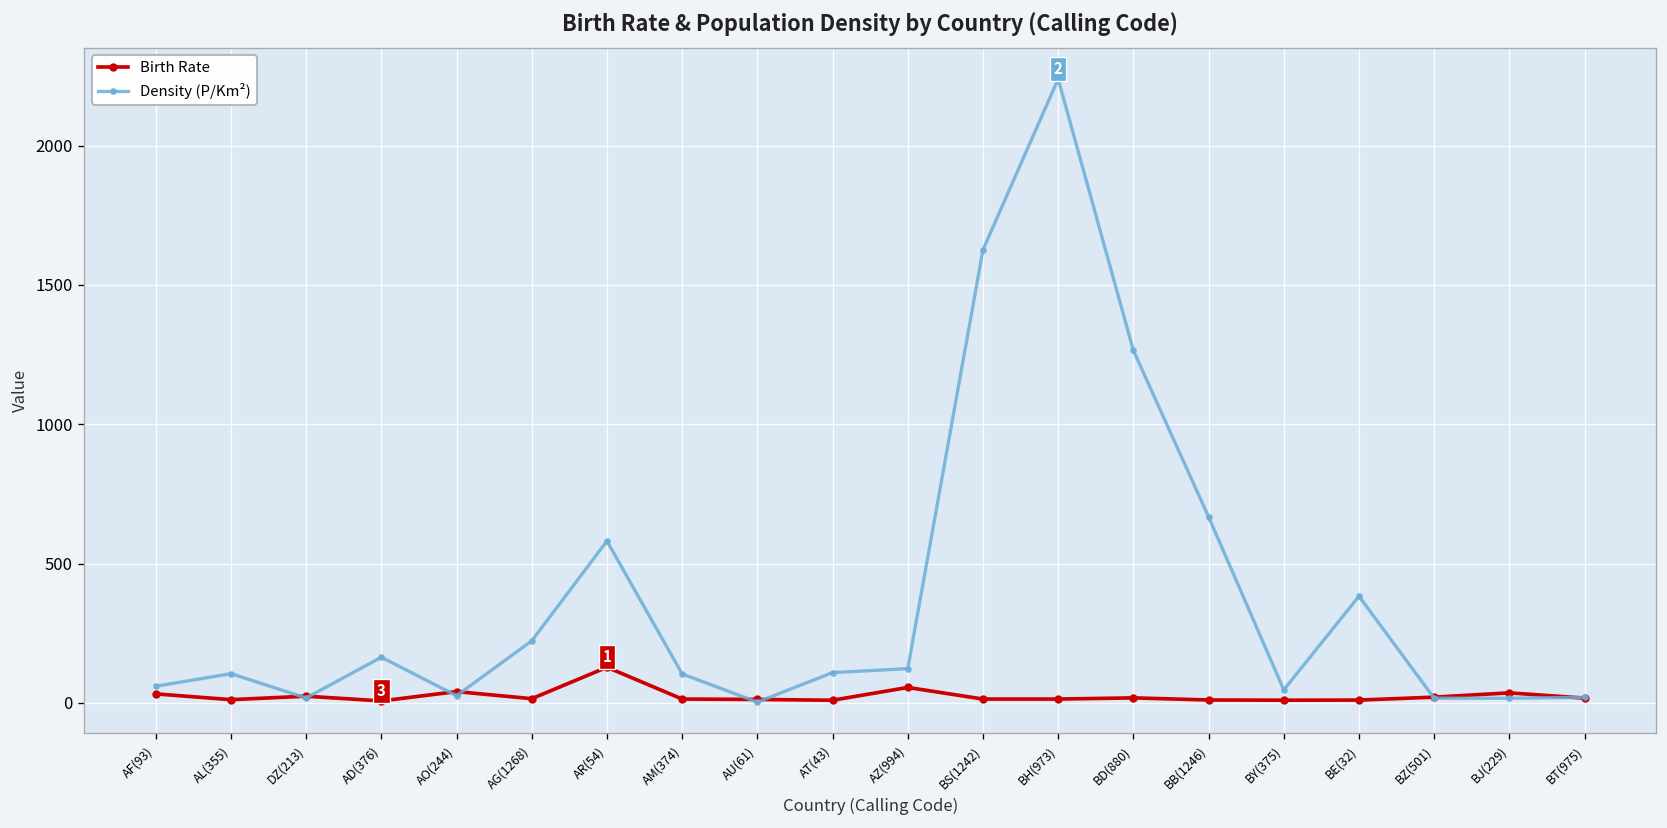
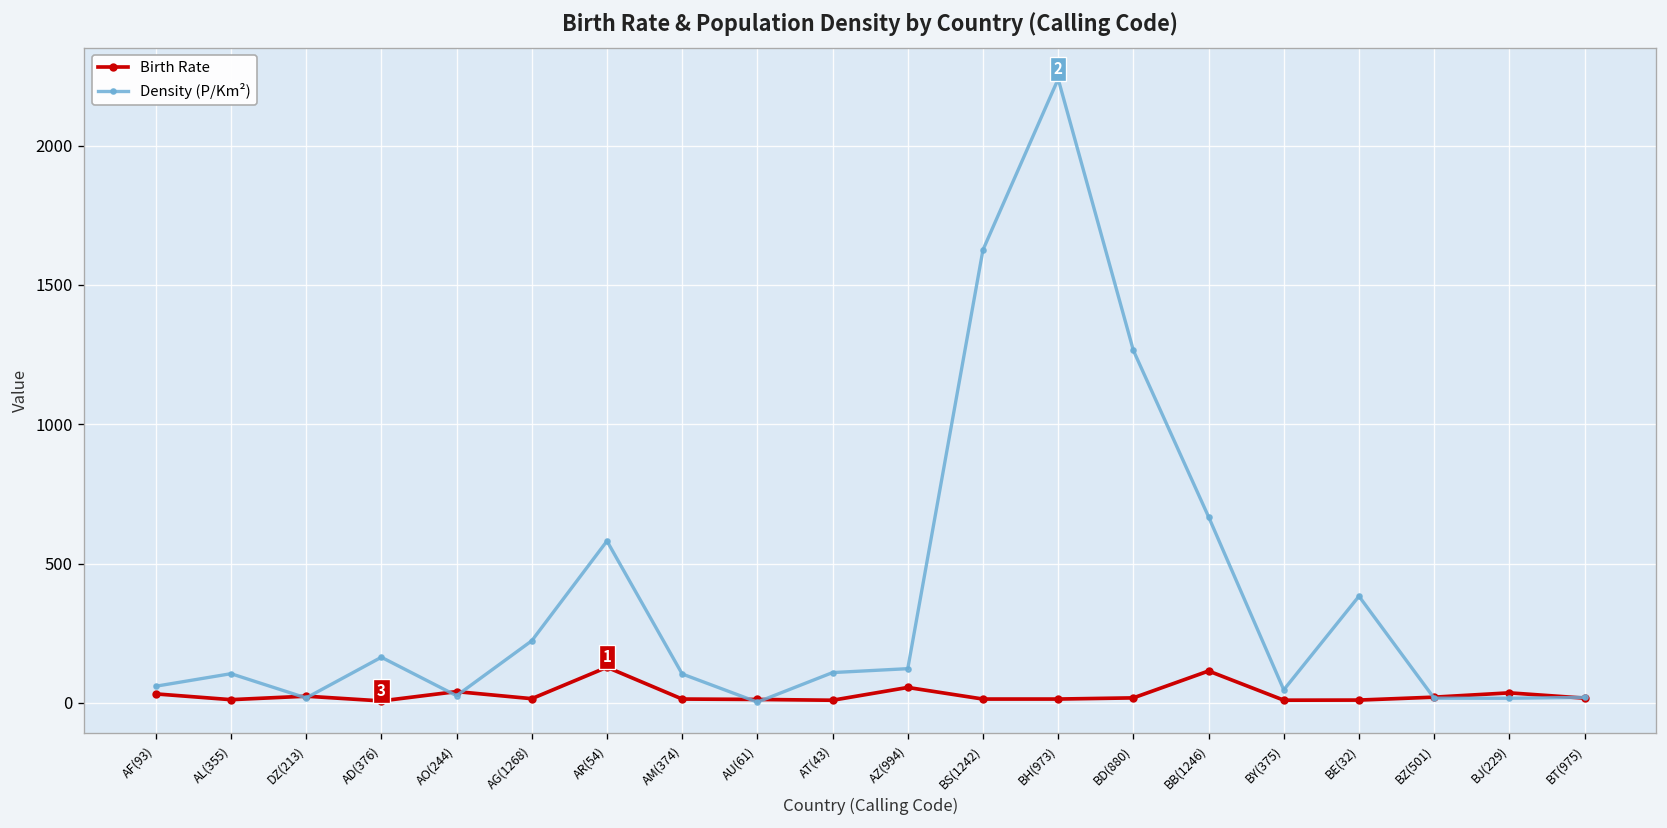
  {
    "Birth Rate": {
      "AF(93)": 30,
      "AL(355)": 10,
      "AO(244)": 40,
      "AG(1268)": 20,
      "AM(374)": 10,
      "AT(43)": 10,
      "AZ(994)": 60,
      "BS(1242)": 10,
      "BH(973)": 10,
      "BD(880)": 20,
-     "BB(1246)": 10,
+     "BB(1246)": 110,
      "BY(375)": 10,
      "BE(32)": 10,
      "BJ(229)": 40
    },
    "Density (P/Km²)": {
      "AF(93)": 60,
      "AL(355)": 110,
      "AD(376)": 160,
      "AO(244)": 30,
      "AG(1268)": 220,
      "AR(54)": 580,
      "AM(374)": 100,
      "AT(43)": 110,
      "AZ(994)": 120,
      "BS(1242)": 1630,
      "BD(880)": 1270,
      "BB(1246)": 670,
      "BY(375)": 50,
      "BE(32)": 380,
      "BJ(229)": 20
    }
  }
